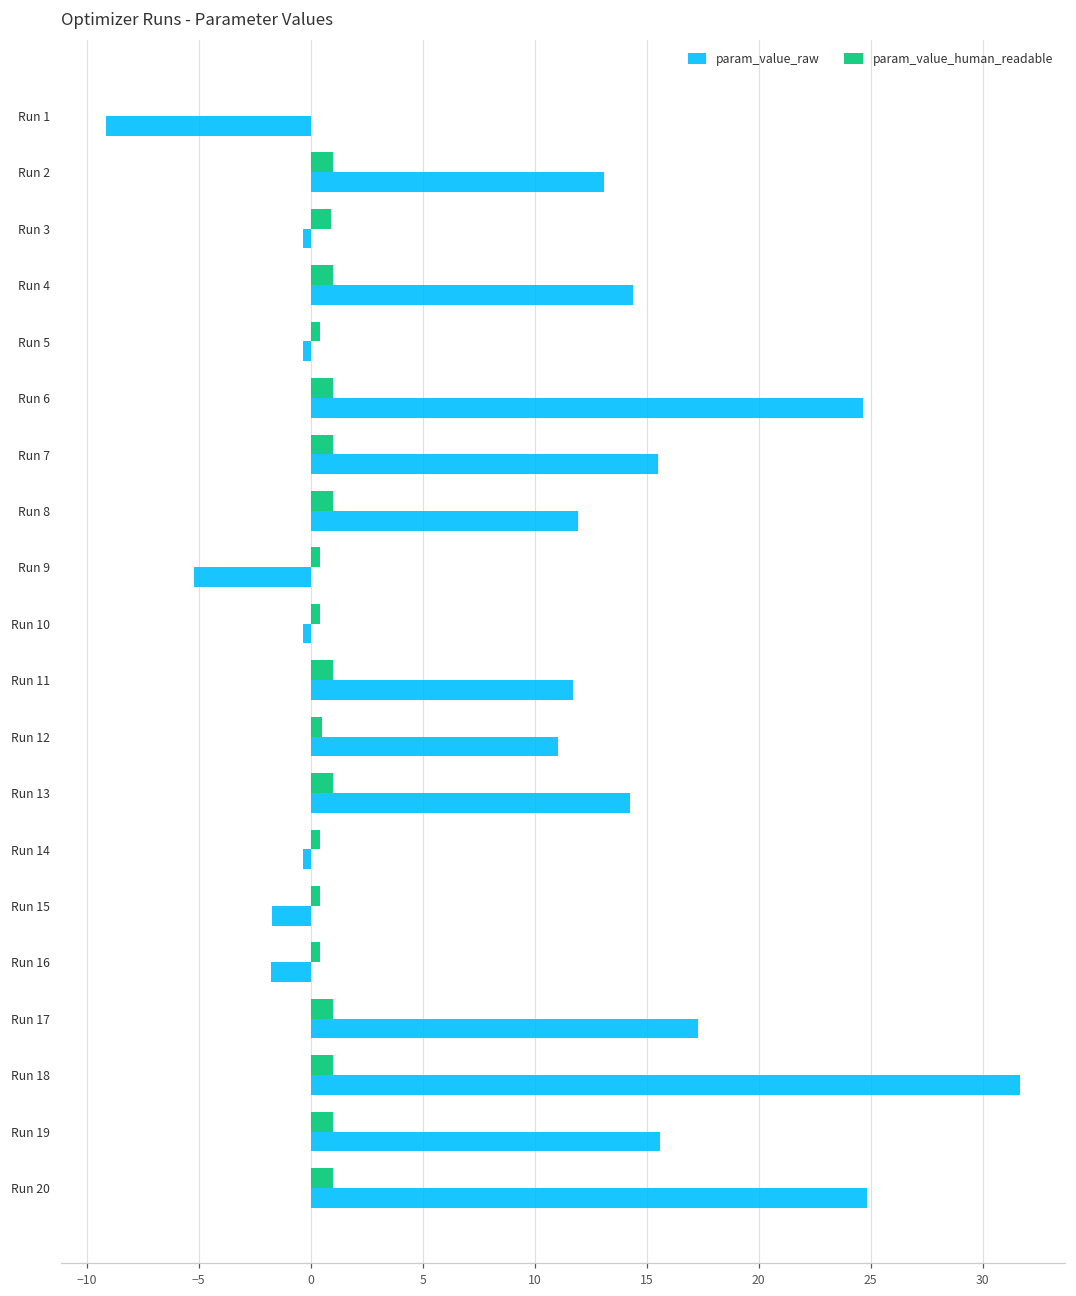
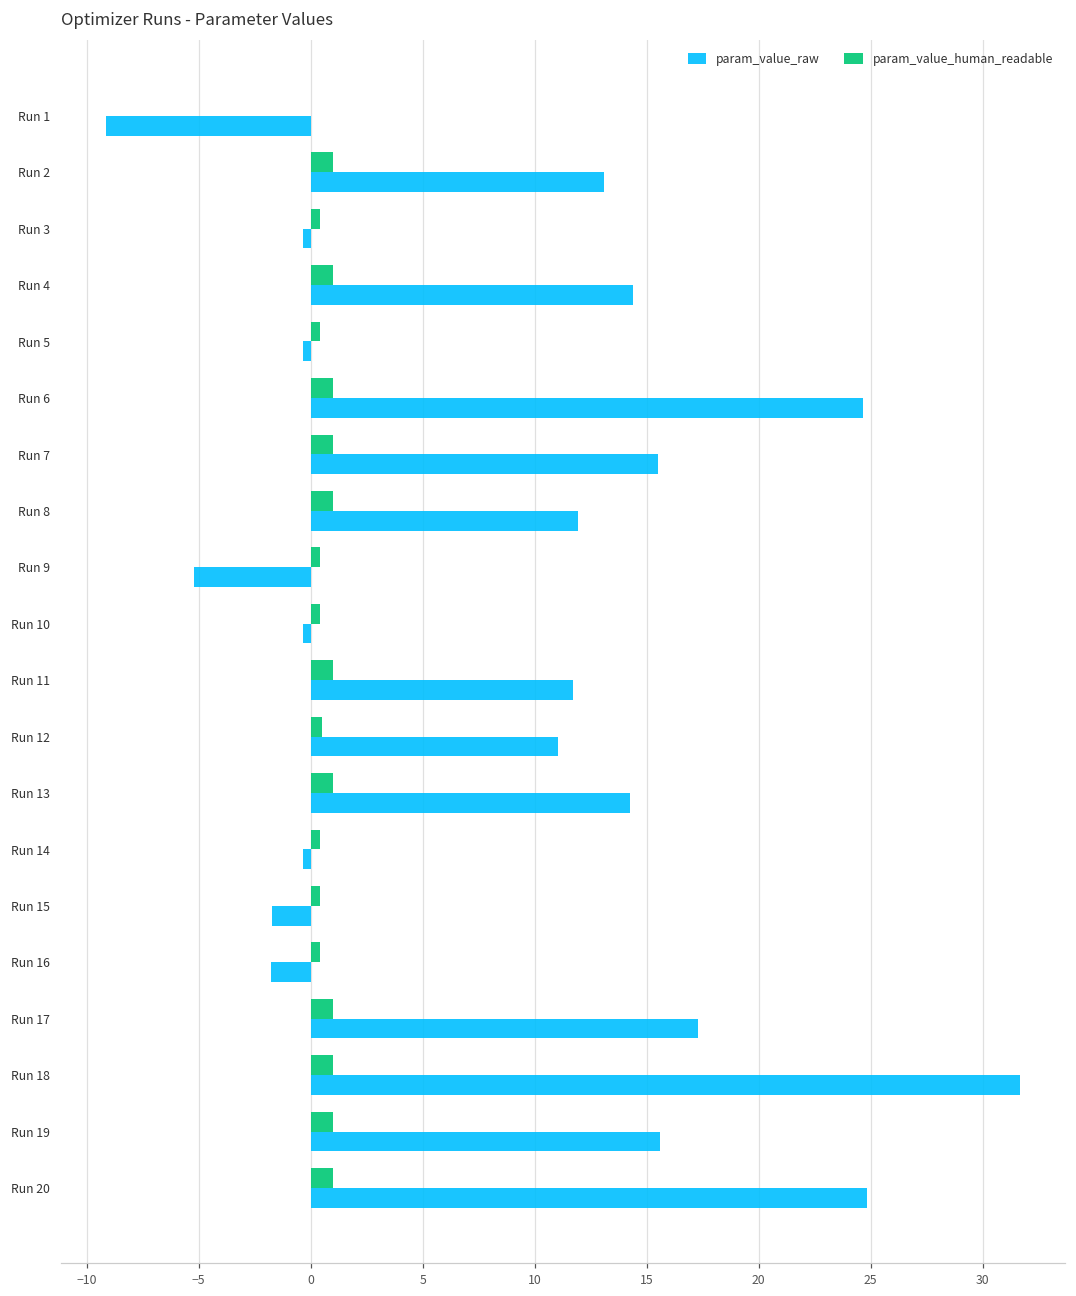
  {
    "param_value_raw": {
      "Run 1": -9.1,
      "Run 2": 13.1,
      "Run 3": -0.3,
      "Run 4": 14.4,
      "Run 5": -0.4,
      "Run 6": 24.7,
      "Run 7": 15.5,
      "Run 8": 11.9,
      "Run 9": -5.2,
      "Run 10": -0.4,
      "Run 11": 11.7,
      "Run 12": 11.0,
      "Run 13": 14.3,
      "Run 14": -0.3,
      "Run 15": -1.7,
      "Run 16": -1.8,
      "Run 17": 17.3,
      "Run 18": 31.6,
      "Run 19": 15.6,
      "Run 20": 24.8
    },
    "param_value_human_readable": {
      "Run 2": 1.0,
-     "Run 3": 0.9,
+     "Run 3": 0.4,
      "Run 4": 1.0,
      "Run 5": 0.4,
      "Run 6": 1.0,
      "Run 7": 1.0,
      "Run 8": 1.0,
      "Run 9": 0.4,
      "Run 10": 0.4,
      "Run 11": 1.0,
      "Run 12": 0.5,
      "Run 13": 1.0,
      "Run 14": 0.4,
      "Run 15": 0.4,
      "Run 16": 0.4,
      "Run 17": 1.0,
      "Run 18": 1.0,
      "Run 19": 1.0,
      "Run 20": 1.0
    }
  }
